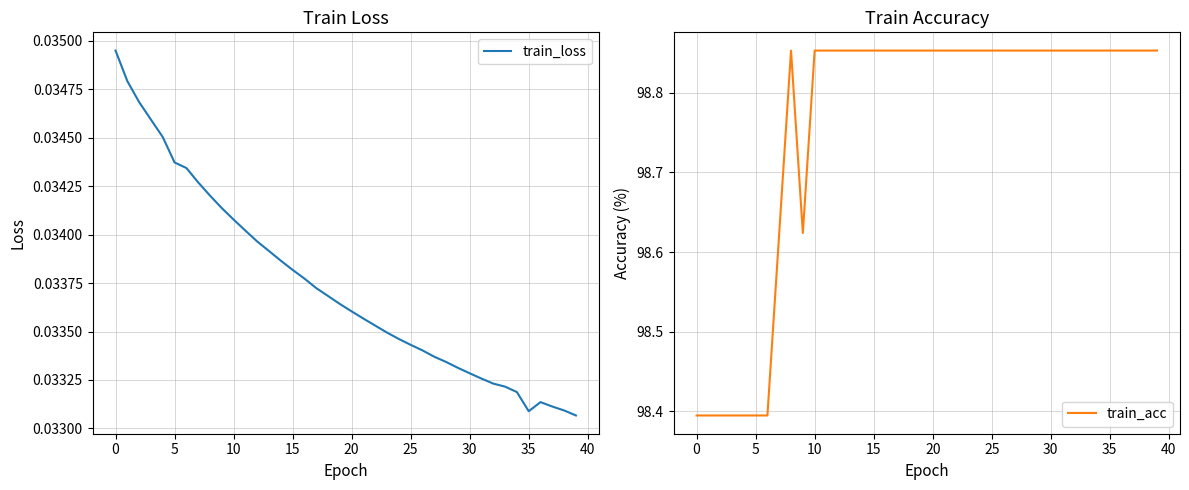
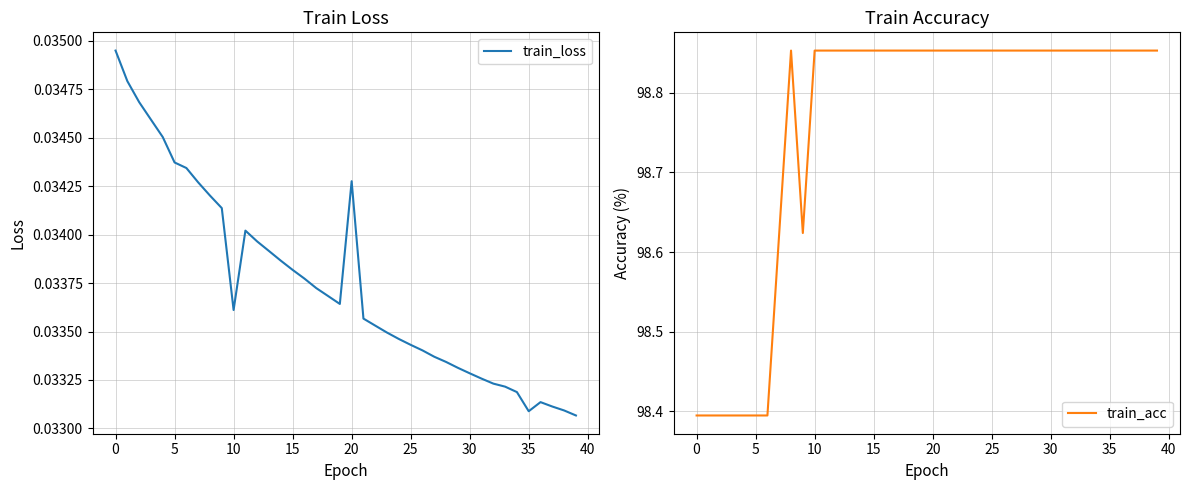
  {
    "Train Loss": {
      "0": 0.03495,
      "5": 0.03437,
-     "10": 0.03408,
+     "10": 0.03361,
      "15": 0.03382,
-     "20": 0.03360,
+     "20": 0.03428,
      "25": 0.03343,
      "30": 0.03328,
      "35": 0.03309
    },
    "Train Accuracy": {
      "0": 98.39,
      "5": 98.39,
      "10": 98.85,
      "15": 98.85,
      "20": 98.85,
      "25": 98.85,
      "30": 98.85,
      "35": 98.85
    }
  }
